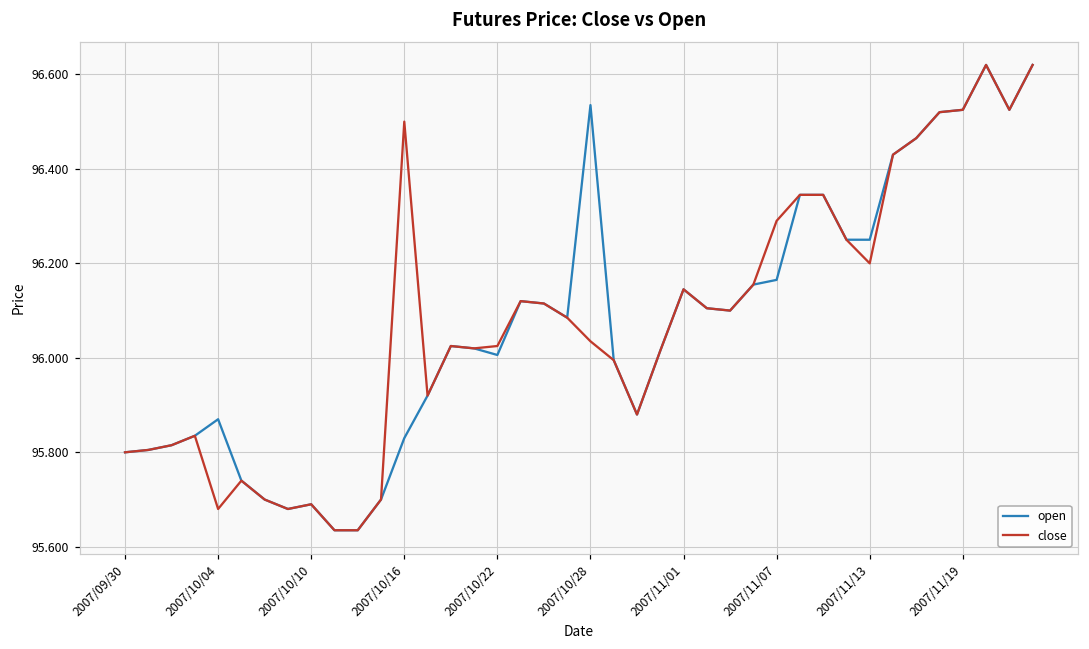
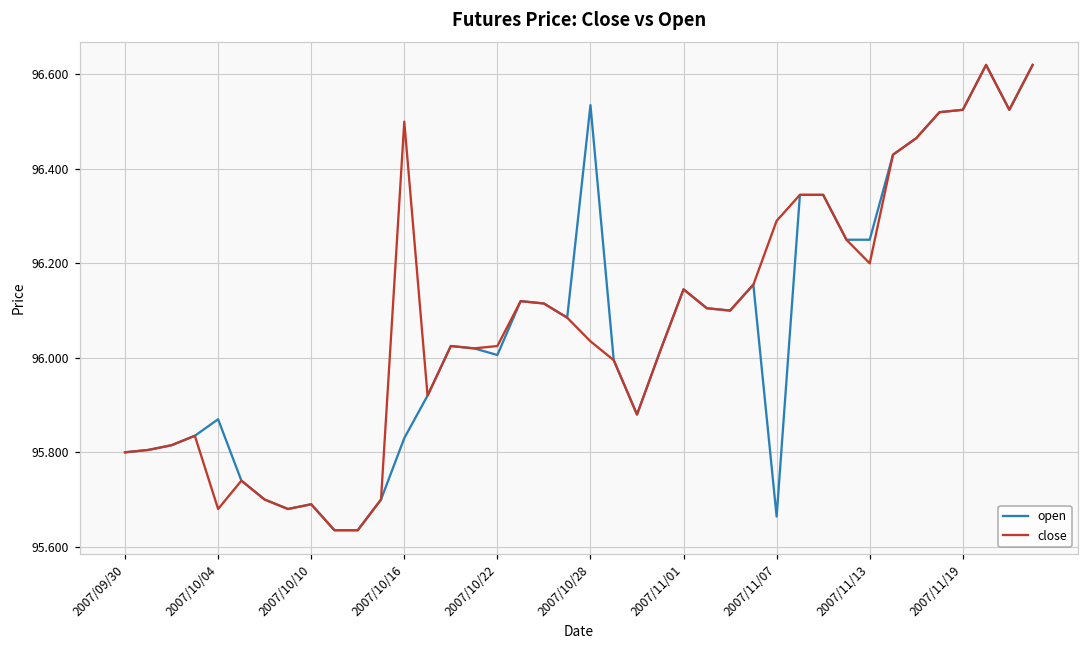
  {
    "open": {
      "2007/10/04": 95.87,
      "2007/10/16": 95.83,
      "2007/10/22": 96.01,
      "2007/10/28": 96.54,
-     "2007/11/07": 96.17,
+     "2007/11/07": 95.66,
      "2007/11/13": 96.25
    },
    "close": {
      "2007/10/04": 95.68,
      "2007/10/16": 96.50,
      "2007/10/22": 96.03,
      "2007/10/28": 96.04,
      "2007/11/07": 96.29,
      "2007/11/13": 96.20
    }
  }
